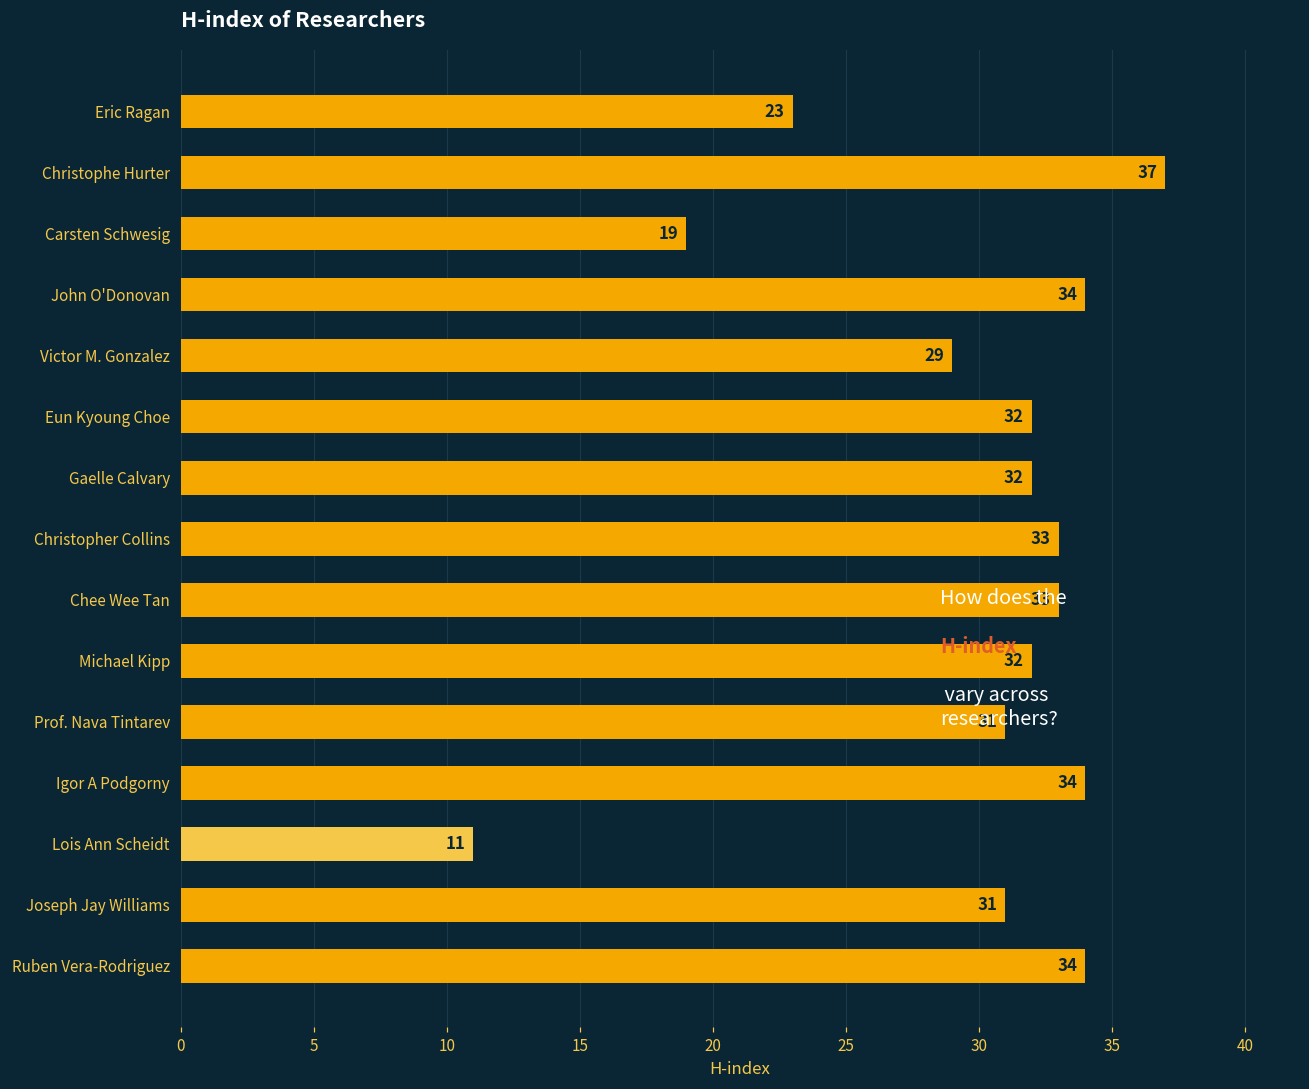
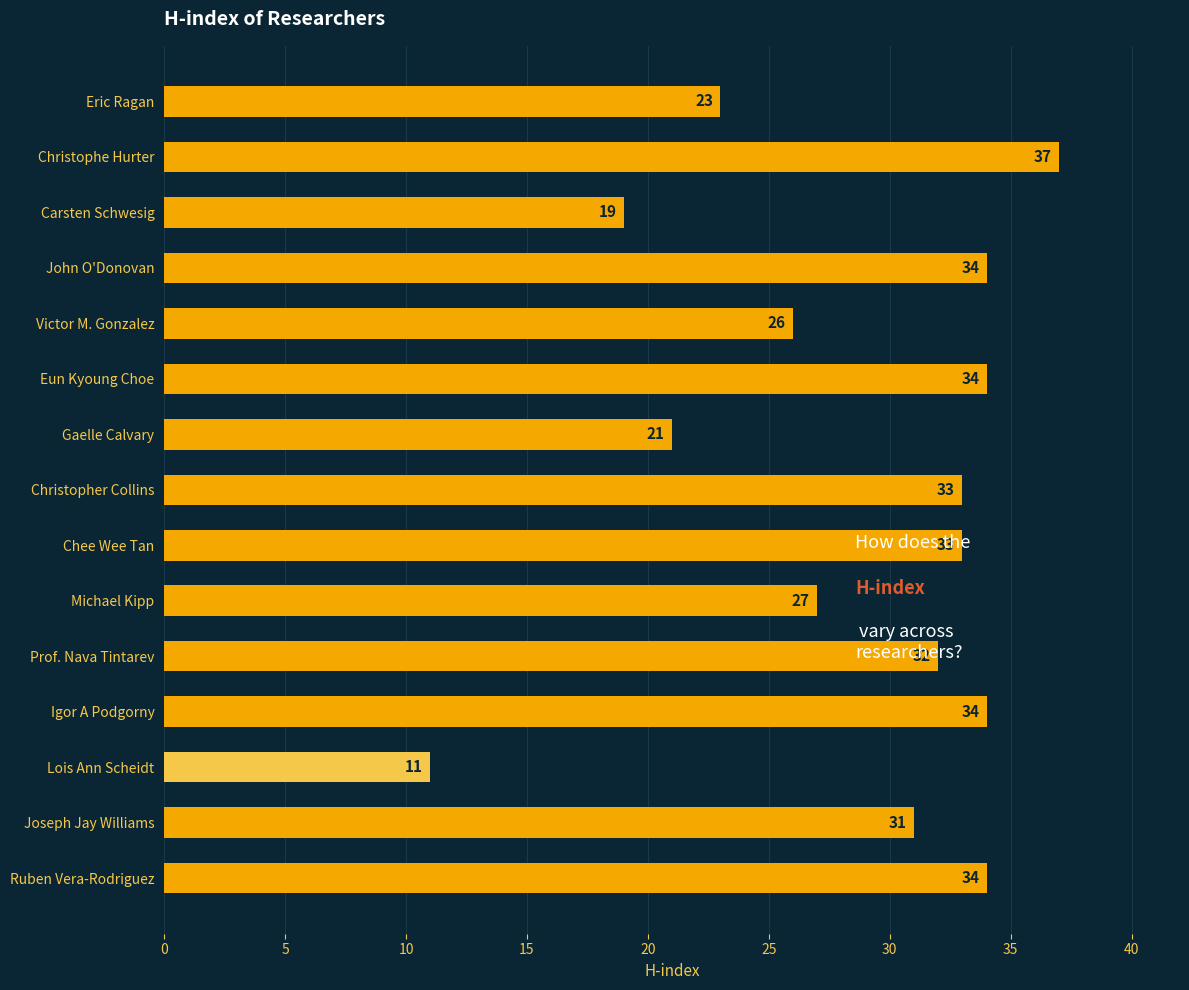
  {
    "Eric Ragan": 23,
    "Christophe Hurter": 37,
    "Carsten Schwesig": 19,
    "John O'Donovan": 34,
-   "Victor M. Gonzalez": 29,
-   "Eun Kyoung Choe": 32,
-   "Gaelle Calvary": 32,
+   "Victor M. Gonzalez": 26,
+   "Eun Kyoung Choe": 34,
+   "Gaelle Calvary": 21,
    "Christopher Collins": 33,
-   "Michael Kipp": 32,
-   "Prof. Nava Tintarev": 31,
+   "Michael Kipp": 27,
+   "Prof. Nava Tintarev": 32,
    "Igor A Podgorny": 34,
    "Lois Ann Scheidt": 11,
    "Joseph Jay Williams": 31,
    "Ruben Vera-Rodriguez": 34
  }
